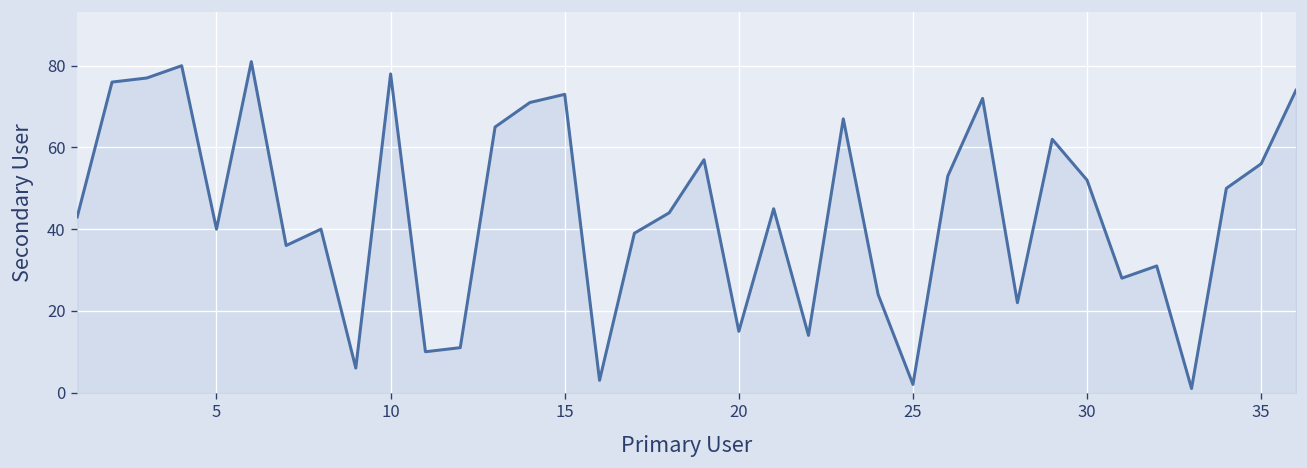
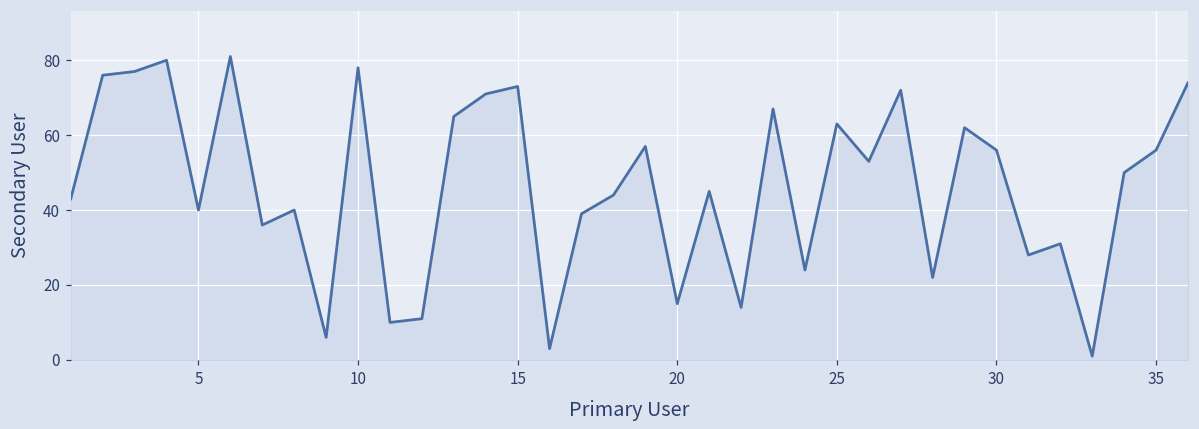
  {
    "5": 40,
    "10": 78,
    "15": 73,
    "20": 15,
-   "25": 2,
-   "30": 52,
+   "25": 63,
+   "30": 56,
    "35": 56
  }
